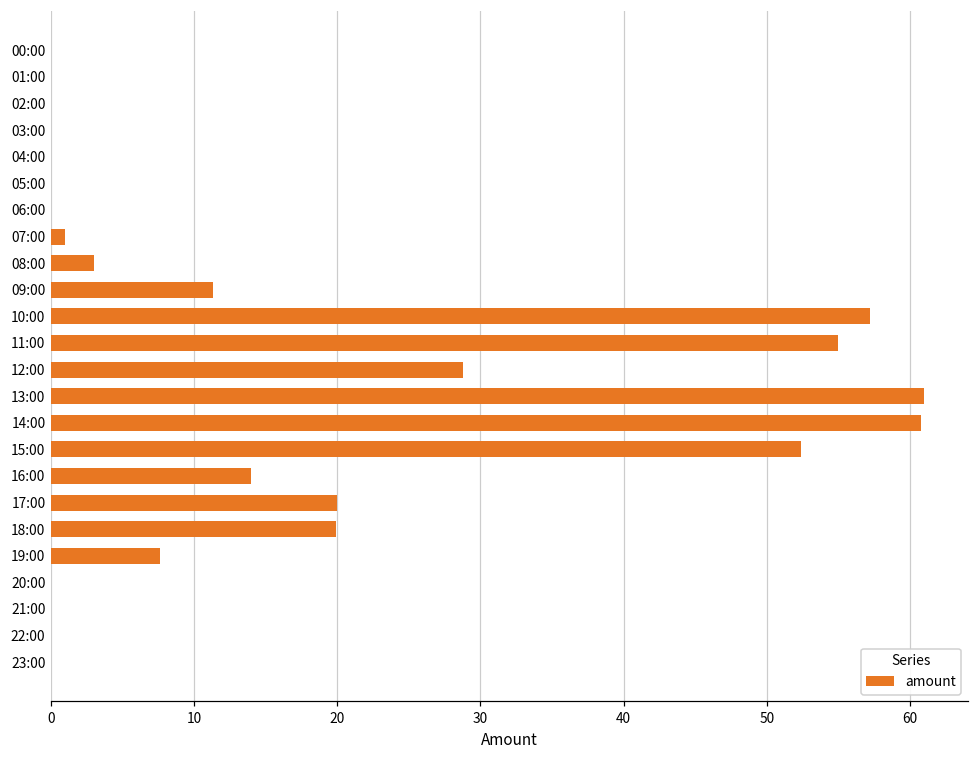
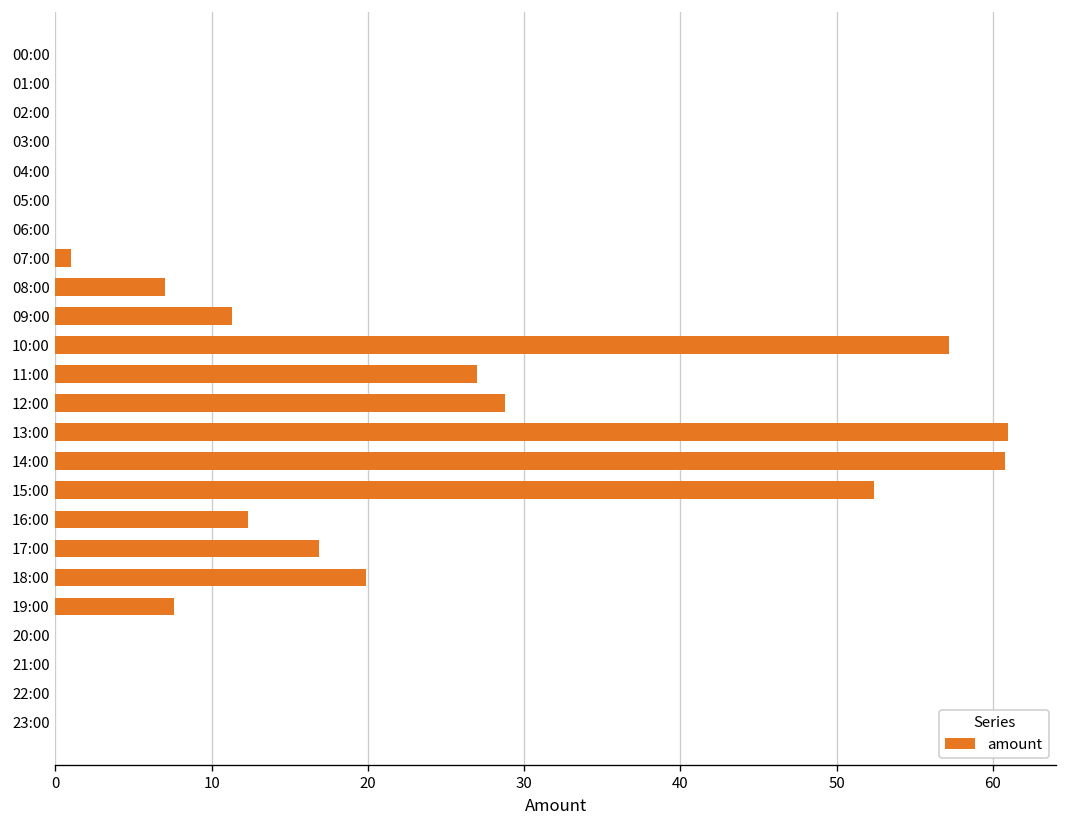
  {
    "00:00": 0.0,
    "01:00": 0.0,
    "02:00": 0.0,
    "03:00": 0.0,
    "04:00": 0.0,
    "05:00": 0.0,
    "06:00": 0.0,
    "07:00": 1.0,
-   "08:00": 3,
+   "08:00": 7,
    "09:00": 11.3,
    "10:00": 57.2,
-   "11:00": 55,
+   "11:00": 27,
    "12:00": 28.8,
    "13:00": 61.0,
    "14:00": 60.8,
    "15:00": 52.4,
-   "16:00": 14.0,
-   "17:00": 20.0,
+   "16:00": 12.3,
+   "17:00": 16.9,
    "18:00": 19.9,
    "19:00": 7.6,
    "20:00": 0.0,
    "21:00": 0.0,
    "22:00": 0.0,
    "23:00": 0.0
  }
